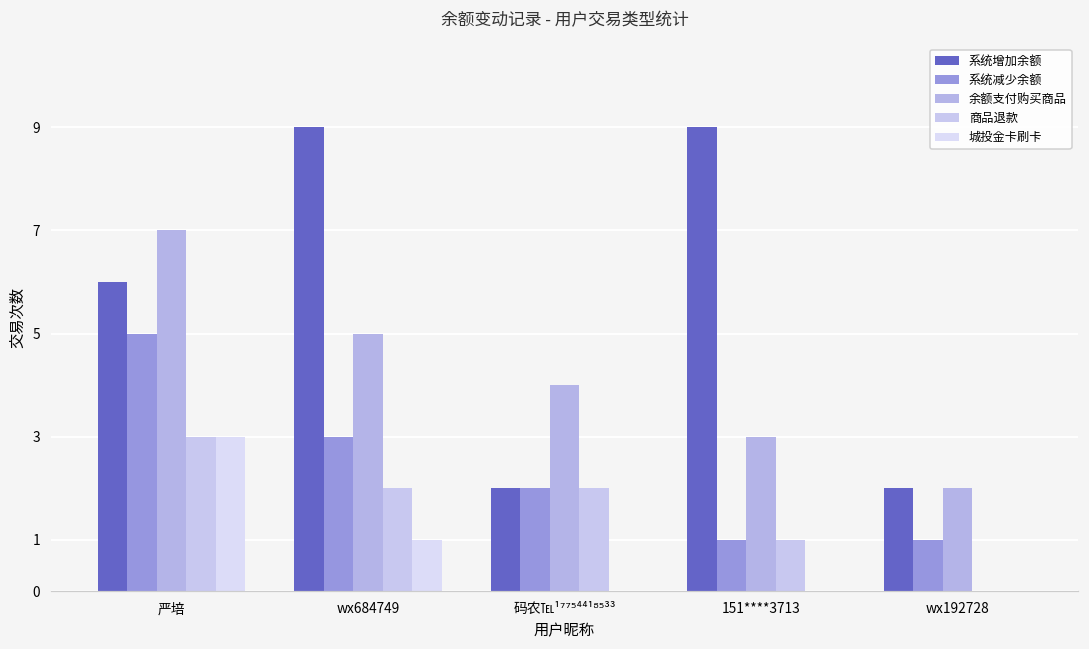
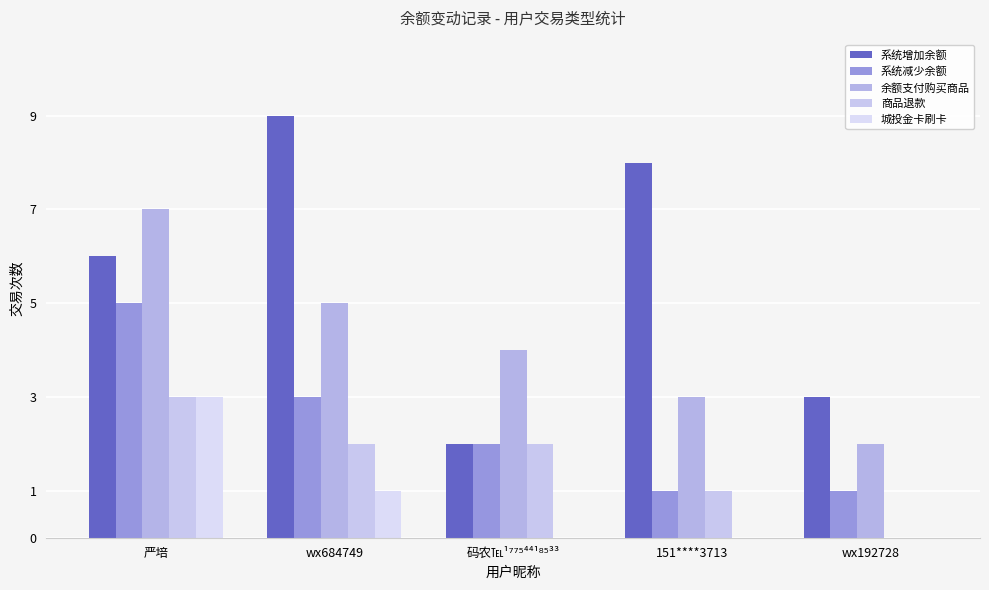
  {
    "系统增加余额": {
      "严培": 6,
      "wx684749": 9,
      "码农℡¹⁷⁷⁵⁴⁴¹⁸⁵³³": 2,
-     "151****3713": 9,
-     "wx192728": 2
+     "151****3713": 8,
+     "wx192728": 3
    }
  }
